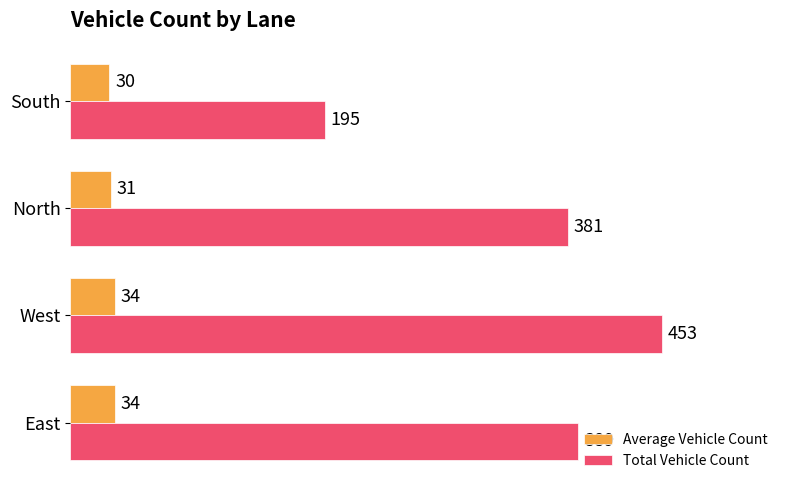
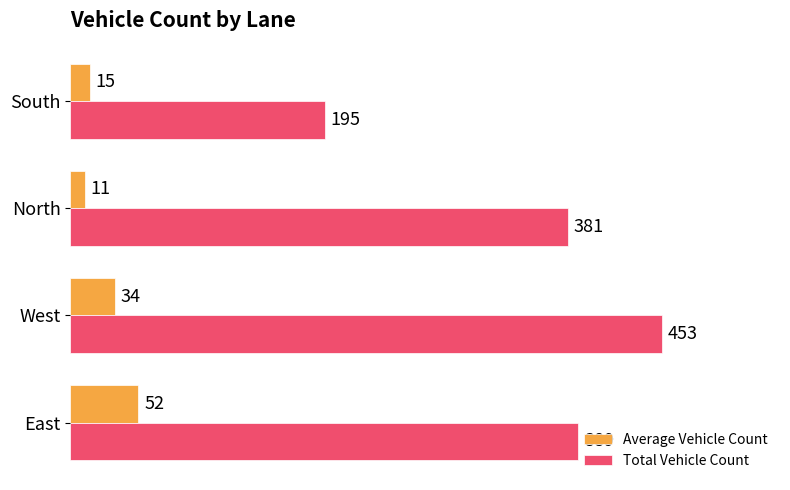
  {
    "Average Vehicle Count": {
-     "South": 30,
-     "North": 31,
+     "South": 15,
+     "North": 11,
      "West": 34,
-     "East": 34
+     "East": 52
    },
    "Total Vehicle Count": {
      "South": 195,
      "North": 381,
      "West": 453,
      "East": 389
    }
  }
